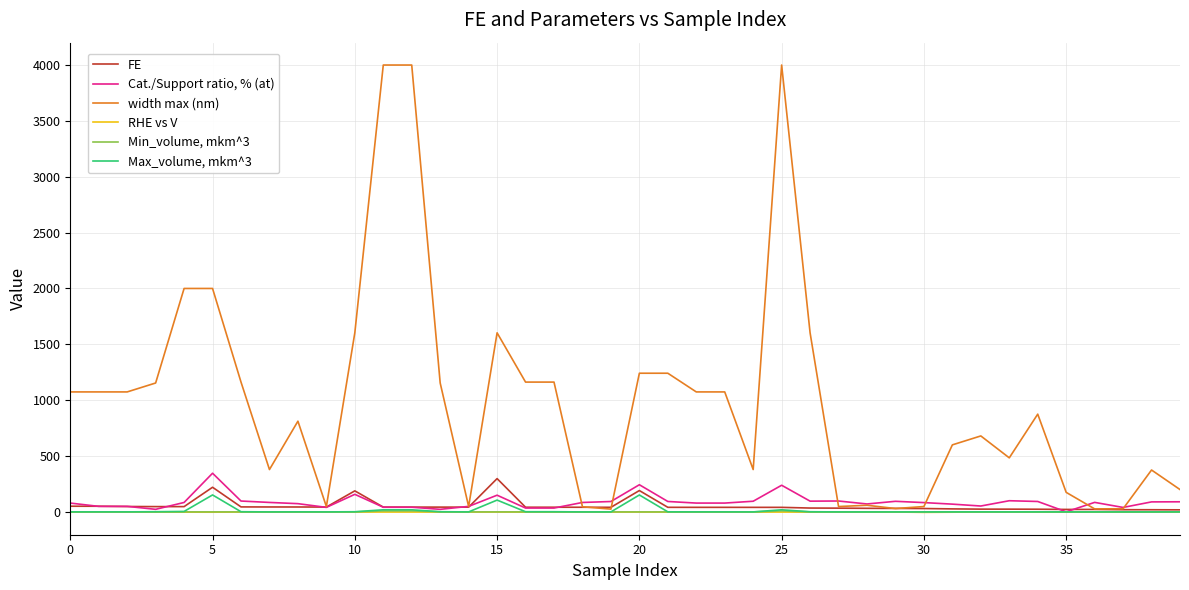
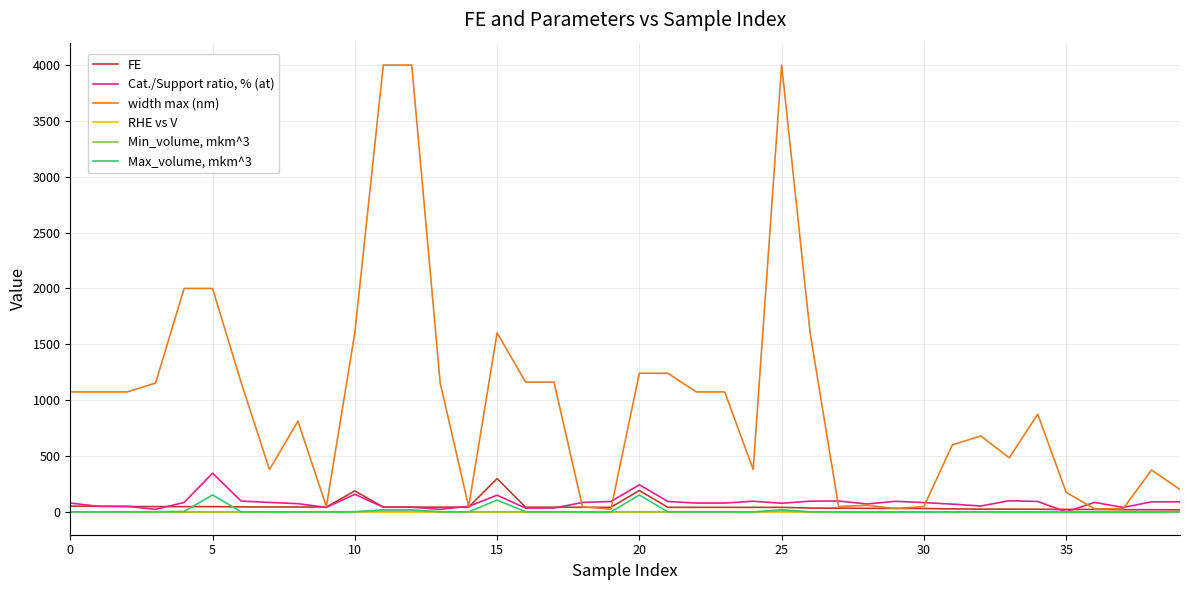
  {
    "FE": {
      "0": 50,
-     "5": 220,
+     "5": 50,
      "10": 190,
      "15": 300,
      "20": 190
    },
    "Cat./Support ratio, % (at)": {
      "0": 80,
      "5": 350,
      "10": 160,
      "15": 150,
      "20": 240,
-     "25": 240,
+     "25": 80,
      "30": 80
    },
    "width max (nm)": {
      "0": 1070,
      "5": 2000,
      "10": 1600,
      "15": 1600,
      "20": 1240,
      "25": 4000,
      "35": 170
    },
    "Max_volume, mkm^3": {
      "5": 150,
      "15": 110,
      "20": 150
    }
  }
